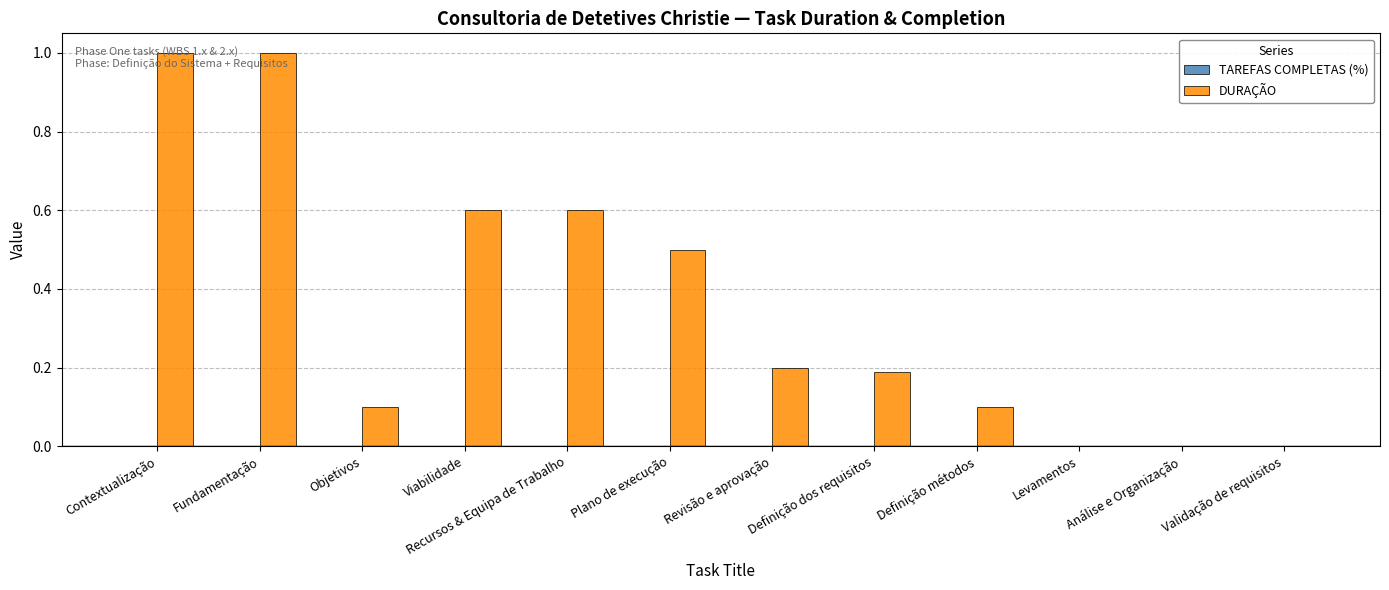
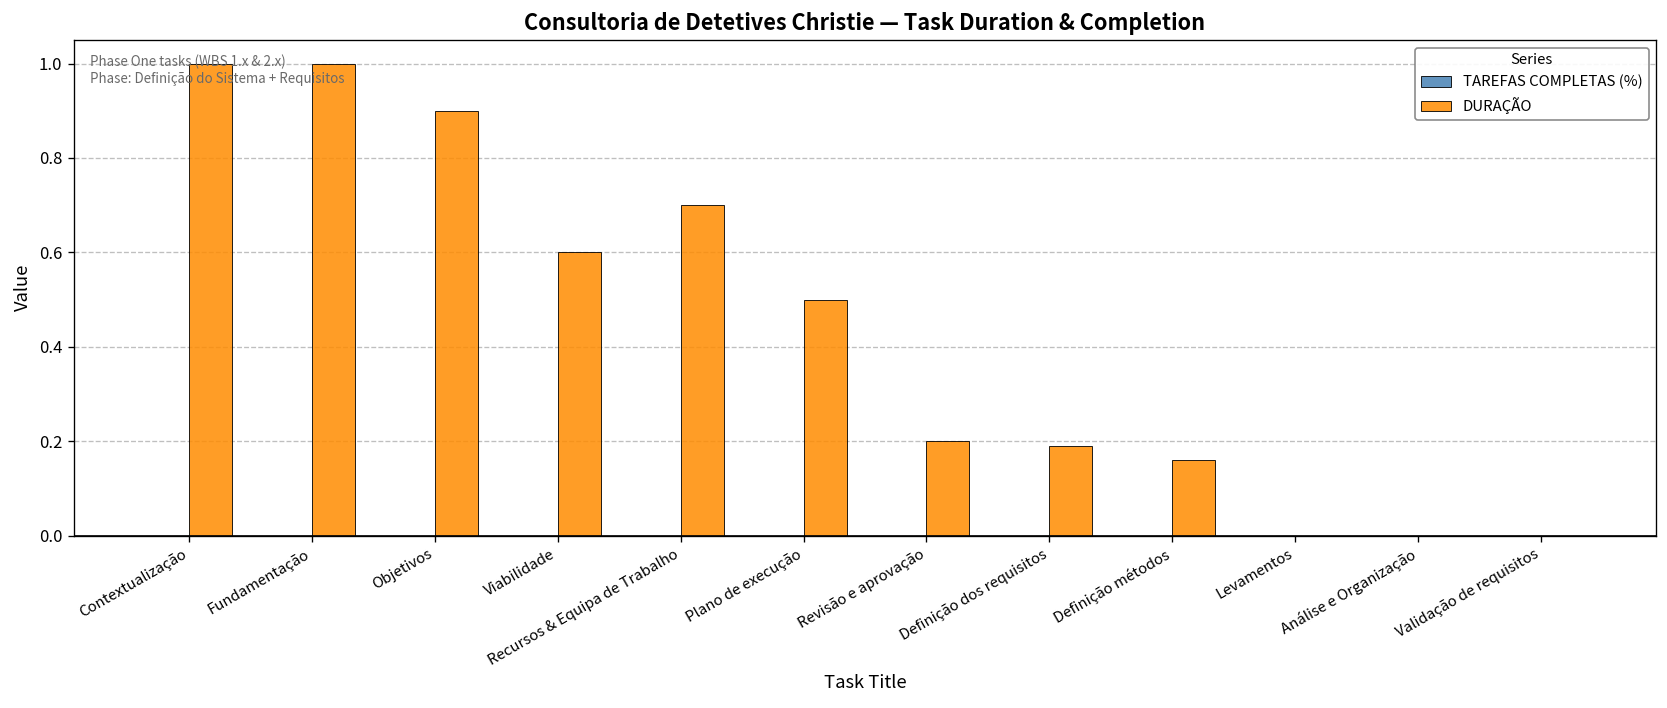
  {
    "TAREFAS COMPLETAS (%)": {
      "Contextualização": 0.00,
      "Fundamentação": 0.00,
      "Objetivos": 0.00,
      "Viabilidade": 0.00,
      "Recursos & Equipa de Trabalho": 0.00,
      "Plano de execução": 0.00,
      "Revisão e aprovação": 0.00,
      "Definição dos requisitos": 0.00,
      "Definição métodos": 0.00,
      "Levamentos": 0.00,
      "Análise e Organização": 0.00,
      "Validação de requisitos": 0.00
    },
    "DURAÇÃO": {
      "Fundamentação": 1.00,
-     "Objetivos": 0.1,
+     "Objetivos": 0.9,
      "Viabilidade": 0.60,
-     "Recursos & Equipa de Trabalho": 0.6,
+     "Recursos & Equipa de Trabalho": 0.7,
      "Plano de execução": 0.50,
      "Revisão e aprovação": 0.20,
      "Definição dos requisitos": 0.19,
-     "Definição métodos": 0.10,
+     "Definição métodos": 0.16,
      "Levamentos": 0.00,
      "Análise e Organização": 0.00,
      "Validação de requisitos": 0.00
    }
  }
